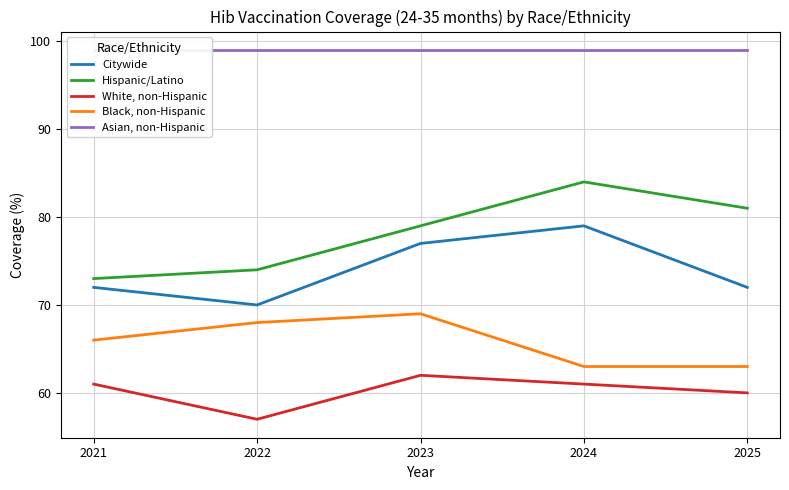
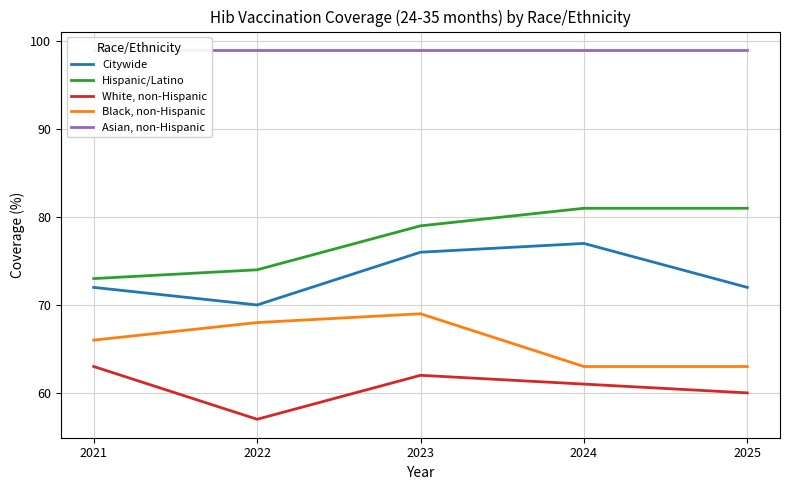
  {
    "Citywide": {
      "2021": 72,
      "2022": 70,
-     "2023": 77,
-     "2024": 79,
+     "2023": 76,
+     "2024": 77,
      "2025": 72
    },
    "Hispanic/Latino": {
      "2021": 73,
      "2022": 74,
      "2023": 79,
-     "2024": 84,
+     "2024": 81,
      "2025": 81
    },
    "White, non-Hispanic": {
-     "2021": 61,
+     "2021": 63,
      "2022": 57,
      "2023": 62,
      "2024": 61,
      "2025": 60
    },
    "Black, non-Hispanic": {
      "2021": 66,
      "2022": 68,
      "2023": 69,
      "2024": 63,
      "2025": 63
    },
    "Asian, non-Hispanic": {
      "2022": 99,
      "2023": 99,
      "2024": 99,
      "2025": 99
    }
  }
